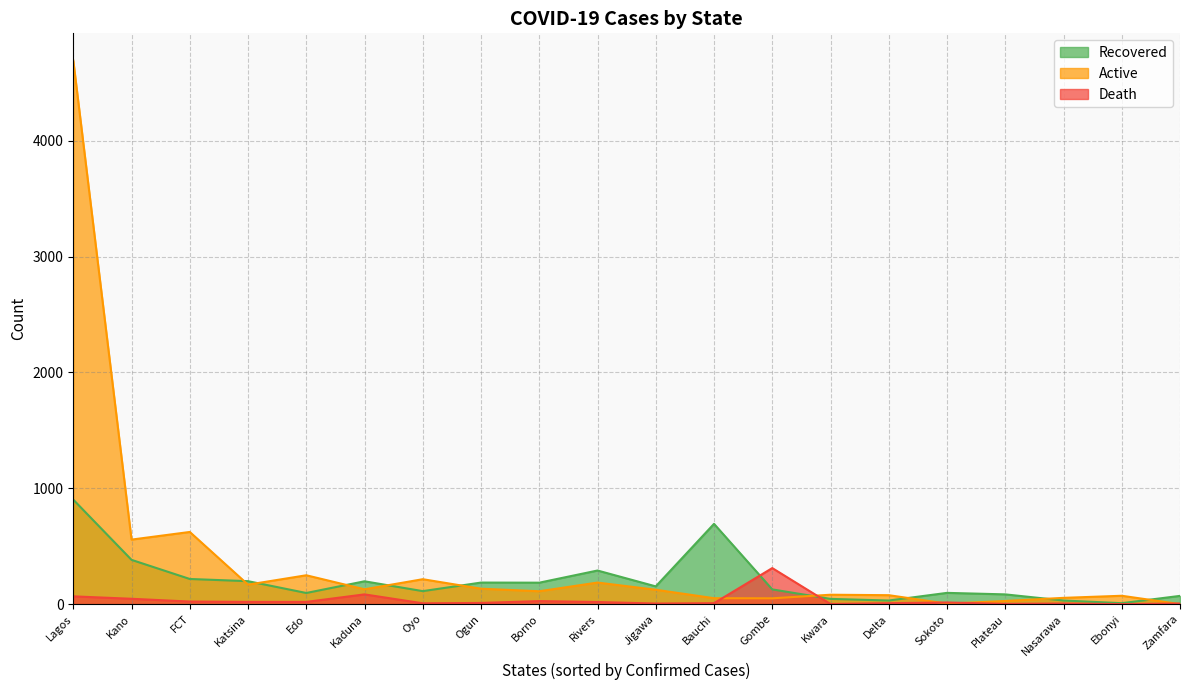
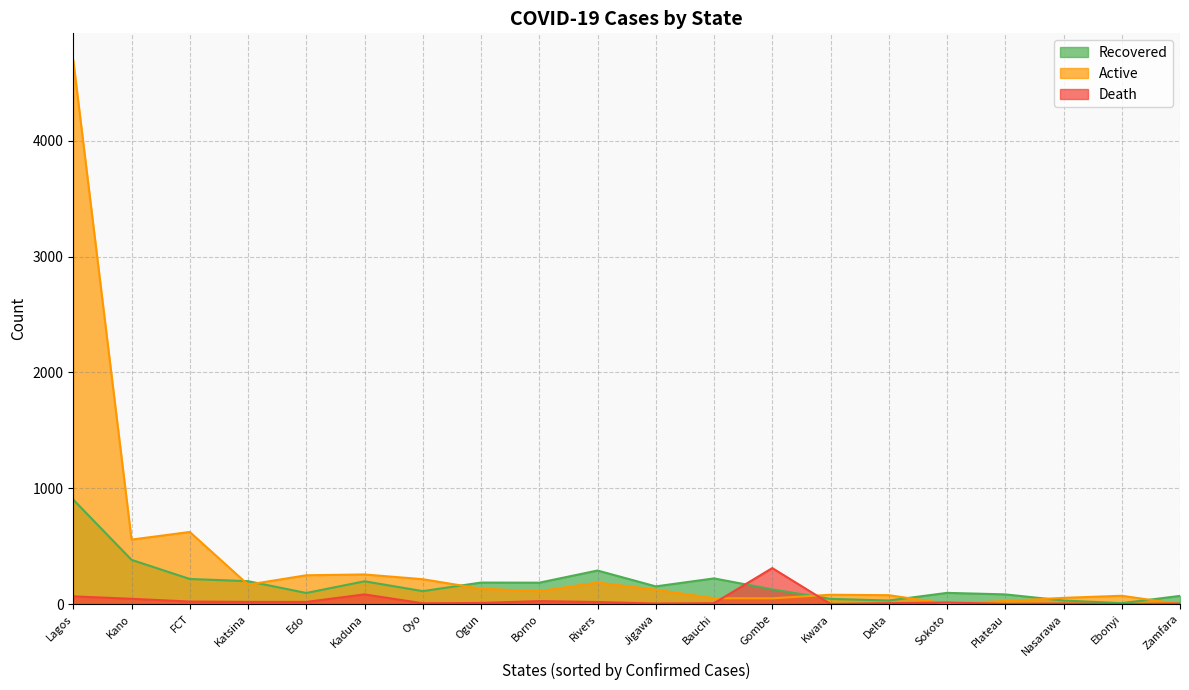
  {
    "Recovered": {
      "Lagos": 900,
      "Kano": 380,
      "FCT": 220,
      "Katsina": 200,
      "Edo": 100,
      "Kaduna": 200,
      "Oyo": 110,
      "Ogun": 190,
      "Borno": 190,
      "Rivers": 290,
      "Jigawa": 150,
-     "Bauchi": 690,
+     "Bauchi": 220,
      "Gombe": 130,
      "Kwara": 50,
      "Delta": 30,
      "Sokoto": 100,
      "Plateau": 80,
      "Nasarawa": 30,
      "Zamfara": 70
    },
    "Active": {
      "Lagos": 4690,
      "Kano": 560,
      "FCT": 620,
      "Katsina": 170,
      "Edo": 250,
-     "Kaduna": 130,
+     "Kaduna": 260,
      "Oyo": 220,
      "Ogun": 130,
      "Borno": 110,
      "Rivers": 190,
      "Jigawa": 120,
      "Bauchi": 50,
      "Gombe": 50,
      "Kwara": 80,
      "Delta": 80,
      "Plateau": 30,
      "Nasarawa": 50,
      "Ebonyi": 70
    },
    "Death": {
      "Lagos": 70,
      "Kano": 50,
      "FCT": 20,
      "Katsina": 20,
      "Edo": 20,
      "Kaduna": 80,
      "Oyo": 10,
      "Ogun": 10,
      "Borno": 30,
      "Rivers": 20,
      "Jigawa": 10,
      "Bauchi": 10,
      "Gombe": 310,
      "Kwara": 0,
      "Delta": 10,
      "Plateau": 0,
      "Nasarawa": 10
    }
  }
